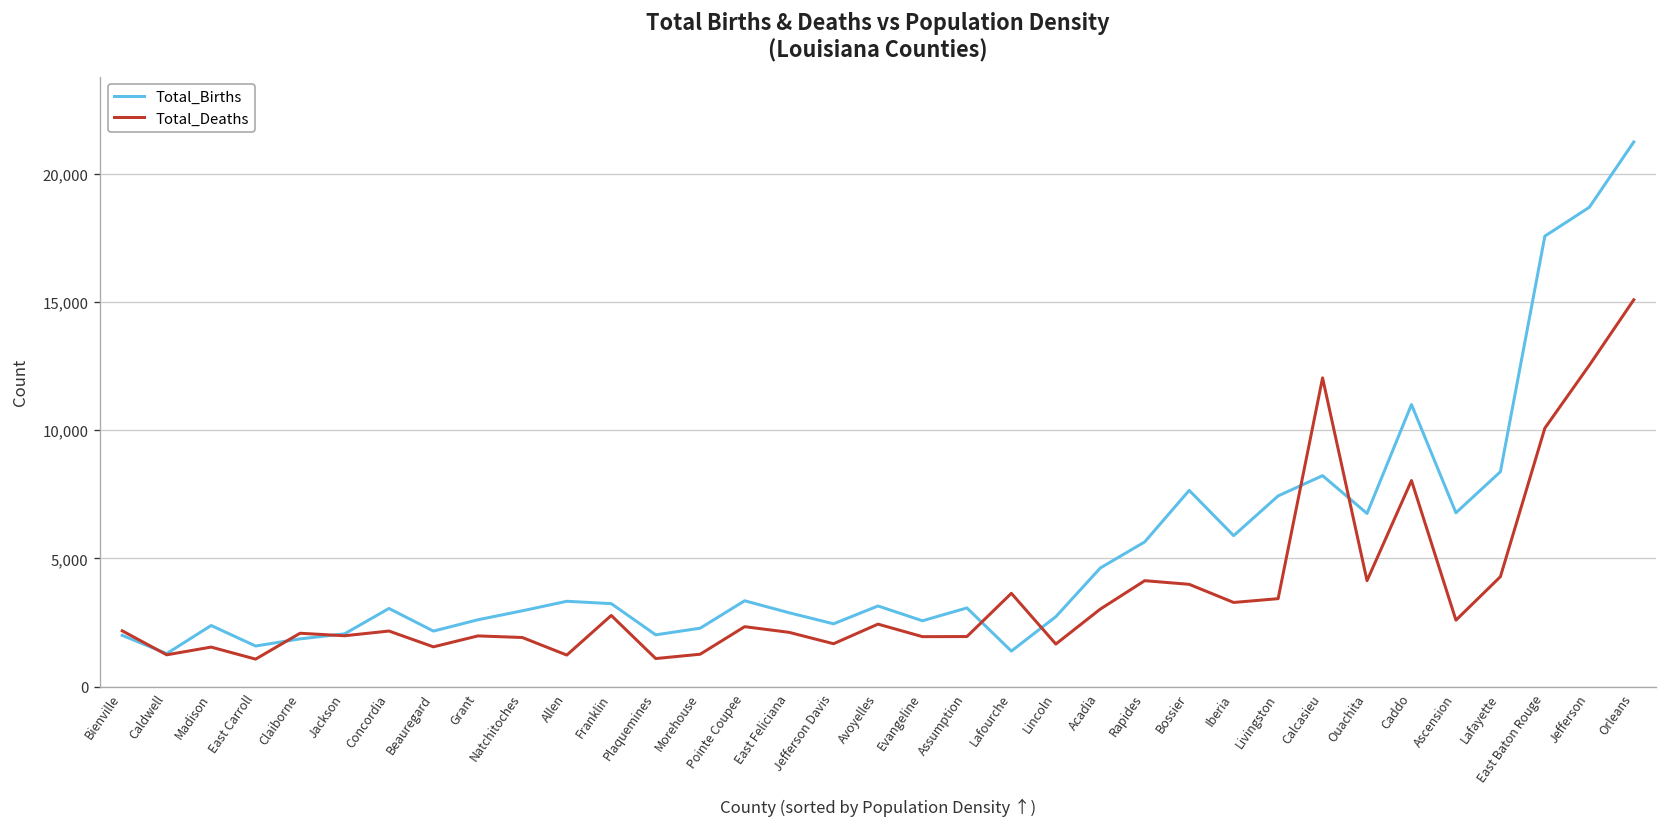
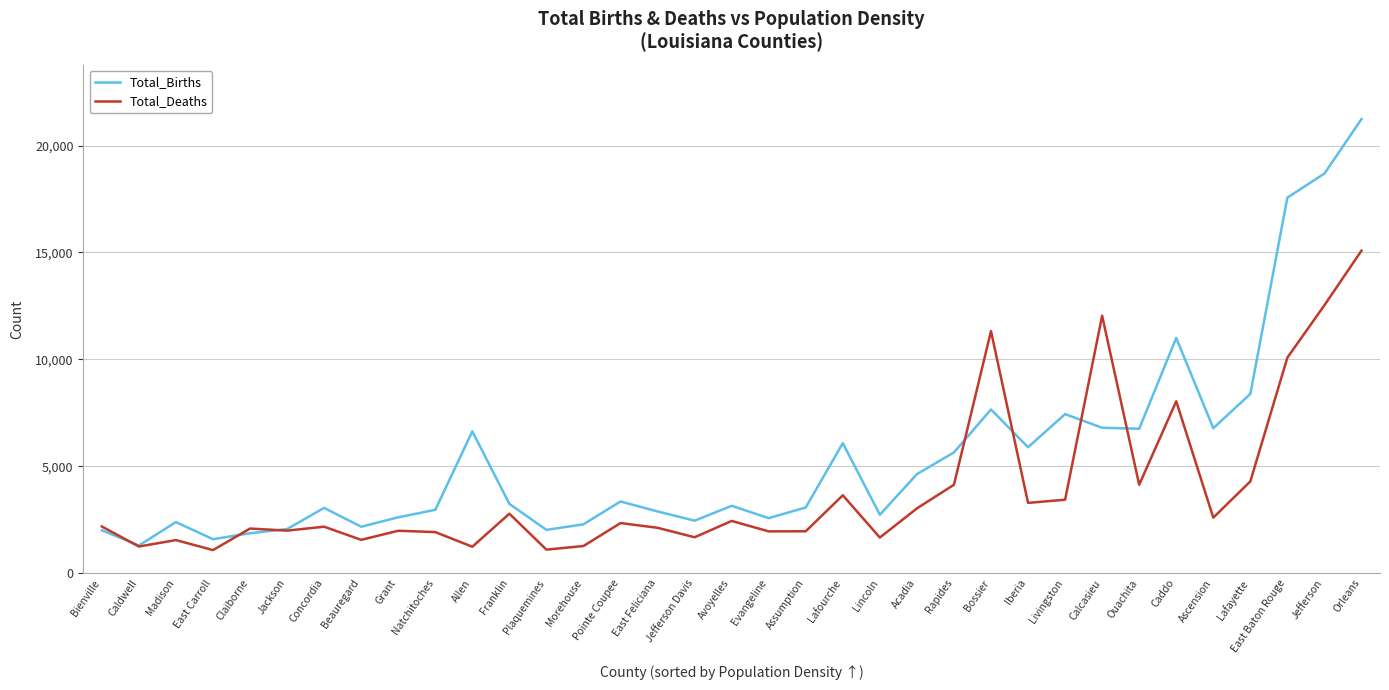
  {
    "Total_Births": {
      "Bienville": "2,000",
      "Madison": "2,400",
      "East Carroll": "1,600",
      "Claiborne": "1,900",
      "Concordia": "3,100",
      "Beauregard": "2,200",
      "Grant": "2,600",
      "Natchitoches": "3,000",
-     "Allen": "3,300",
+     "Allen": "6,600",
      "Franklin": "3,200",
      "Plaquemines": "2,000",
      "Morehouse": "2,300",
      "Pointe Coupee": "3,400",
      "East Feliciana": "2,900",
      "Jefferson Davis": "2,500",
      "Avoyelles": "3,100",
      "Evangeline": "2,600",
      "Assumption": "3,100",
-     "Lafourche": "1,400",
+     "Lafourche": "6,100",
      "Lincoln": "2,700",
      "Acadia": "4,600",
      "Rapides": "5,600",
      "Bossier": "7,700",
      "Iberia": "5,900",
      "Livingston": "7,400",
-     "Calcasieu": "8,200",
+     "Calcasieu": "6,800",
      "Ouachita": "6,800",
      "Caddo": "11,000",
      "Ascension": "6,800",
      "Lafayette": "8,400",
      "East Baton Rouge": "17,600",
      "Jefferson": "18,700",
      "Orleans": "21,200"
    },
    "Total_Deaths": {
      "Bienville": "2,200",
      "Madison": "1,500",
      "East Carroll": "1,100",
      "Claiborne": "2,100",
      "Concordia": "2,200",
      "Beauregard": "1,600",
      "Grant": "2,000",
      "Natchitoches": "1,900",
      "Allen": "1,200",
      "Franklin": "2,800",
      "Plaquemines": "1,100",
      "Morehouse": "1,300",
      "Pointe Coupee": "2,300",
      "East Feliciana": "2,100",
      "Jefferson Davis": "1,700",
      "Avoyelles": "2,400",
      "Evangeline": "2,000",
      "Assumption": "2,000",
      "Lafourche": "3,600",
      "Lincoln": "1,700",
      "Acadia": "3,000",
      "Rapides": "4,100",
-     "Bossier": "4,000",
+     "Bossier": "11,300",
      "Iberia": "3,300",
      "Livingston": "3,400",
      "Calcasieu": "12,000",
      "Ouachita": "4,100",
      "Caddo": "8,000",
      "Ascension": "2,600",
      "Lafayette": "4,300",
      "East Baton Rouge": "10,100",
      "Jefferson": "12,500",
      "Orleans": "15,100"
    }
  }
